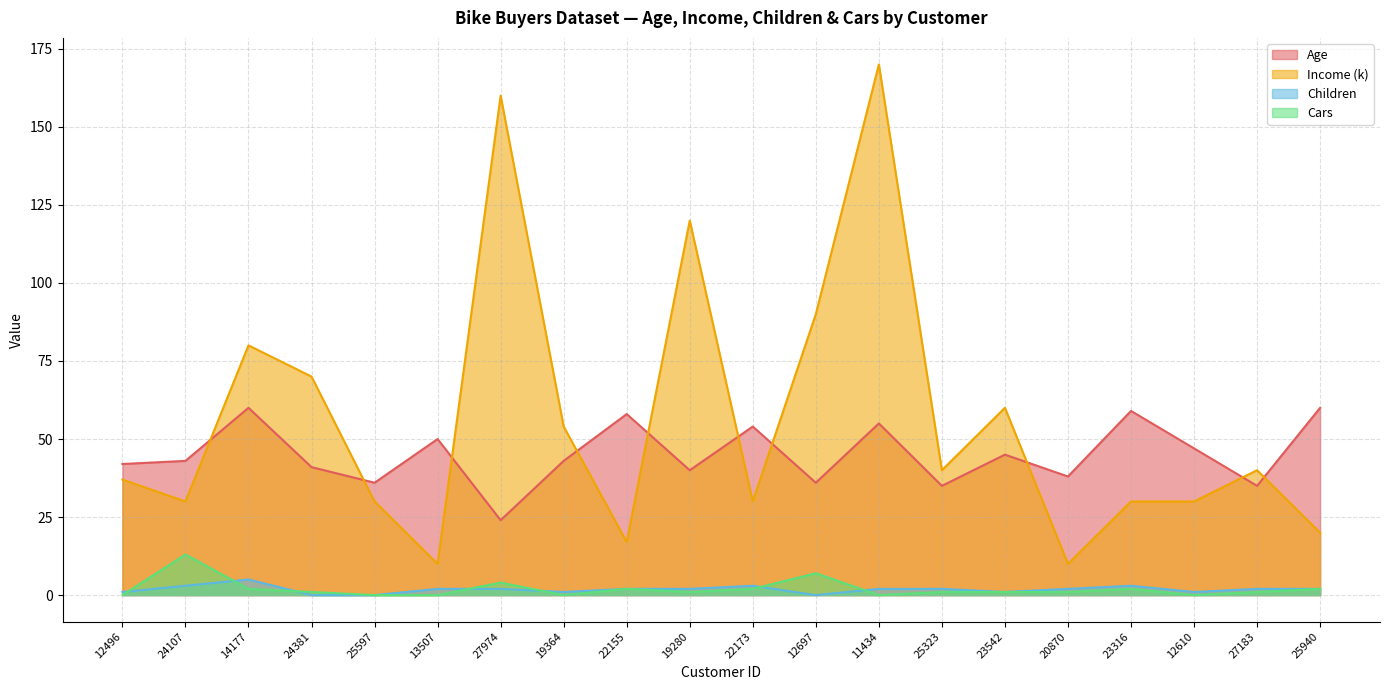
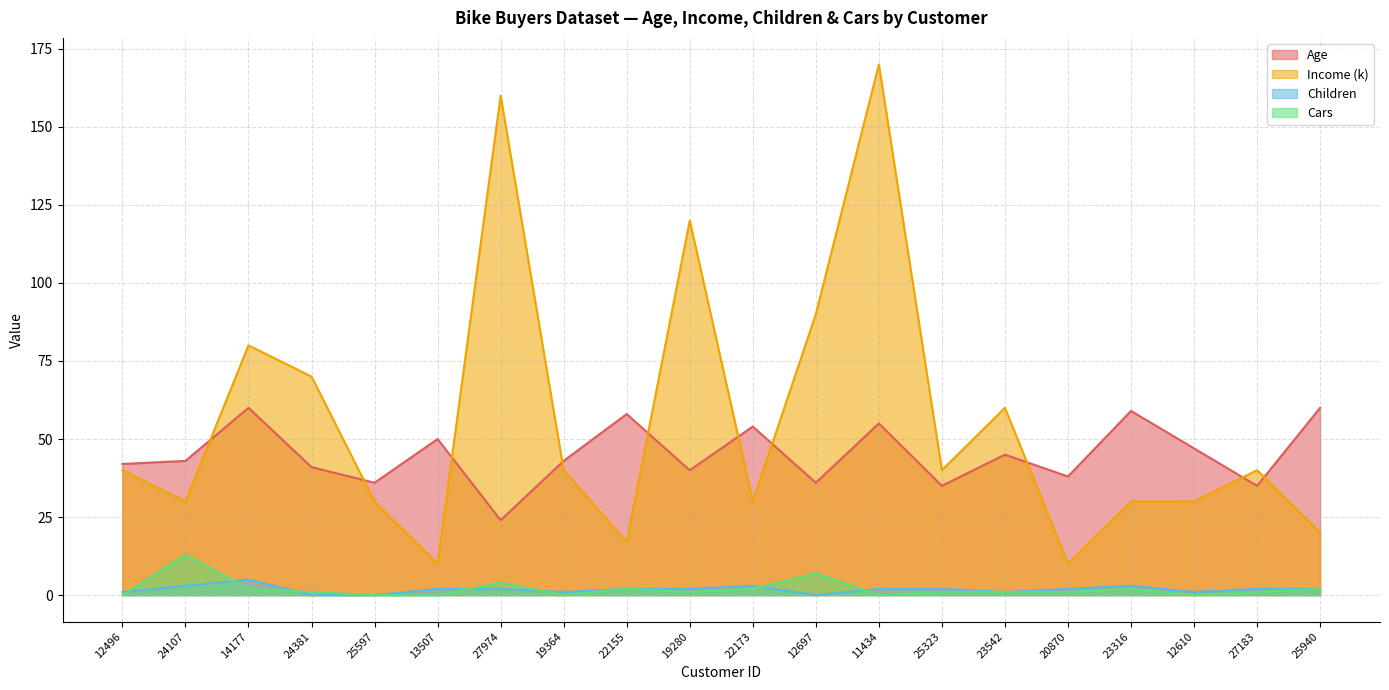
  {
    "Age": {
      "12496": 42,
      "24107": 43,
      "14177": 60,
      "24381": 41,
      "25597": 36,
      "13507": 50,
      "27974": 24,
      "19364": 43,
      "22155": 58,
      "19280": 40,
      "22173": 54,
      "12697": 36,
      "11434": 55,
      "25323": 35,
      "23542": 45,
      "20870": 38,
      "23316": 59,
      "12610": 47,
      "27183": 35,
      "25940": 60
    },
    "Income (k)": {
-     "12496": 37,
+     "12496": 40,
      "24107": 30,
      "14177": 80,
      "24381": 70,
      "25597": 30,
      "13507": 10,
      "27974": 160,
-     "19364": 54,
+     "19364": 40,
      "22155": 17,
      "19280": 120,
      "22173": 30,
      "12697": 90,
      "11434": 170,
      "25323": 40,
      "23542": 60,
      "20870": 10,
      "23316": 30,
      "12610": 30,
      "27183": 40,
      "25940": 20
    },
    "Children": {
      "12496": 1,
      "24107": 3,
      "14177": 5,
      "24381": 0,
      "13507": 2,
      "27974": 2,
      "19364": 1,
      "19280": 2,
      "22173": 3,
      "12697": 0,
      "11434": 2,
      "25323": 2,
      "20870": 2,
      "23316": 3,
      "12610": 1,
      "27183": 2
    },
    "Cars": {
      "12496": 0,
      "24107": 13,
      "14177": 2,
      "24381": 1,
      "13507": 0,
      "27974": 4,
      "19364": 0,
      "19280": 1,
      "22173": 2,
      "12697": 7,
      "11434": 0,
      "25323": 1,
      "20870": 1,
      "23316": 2,
      "12610": 0,
      "27183": 1
    }
  }
